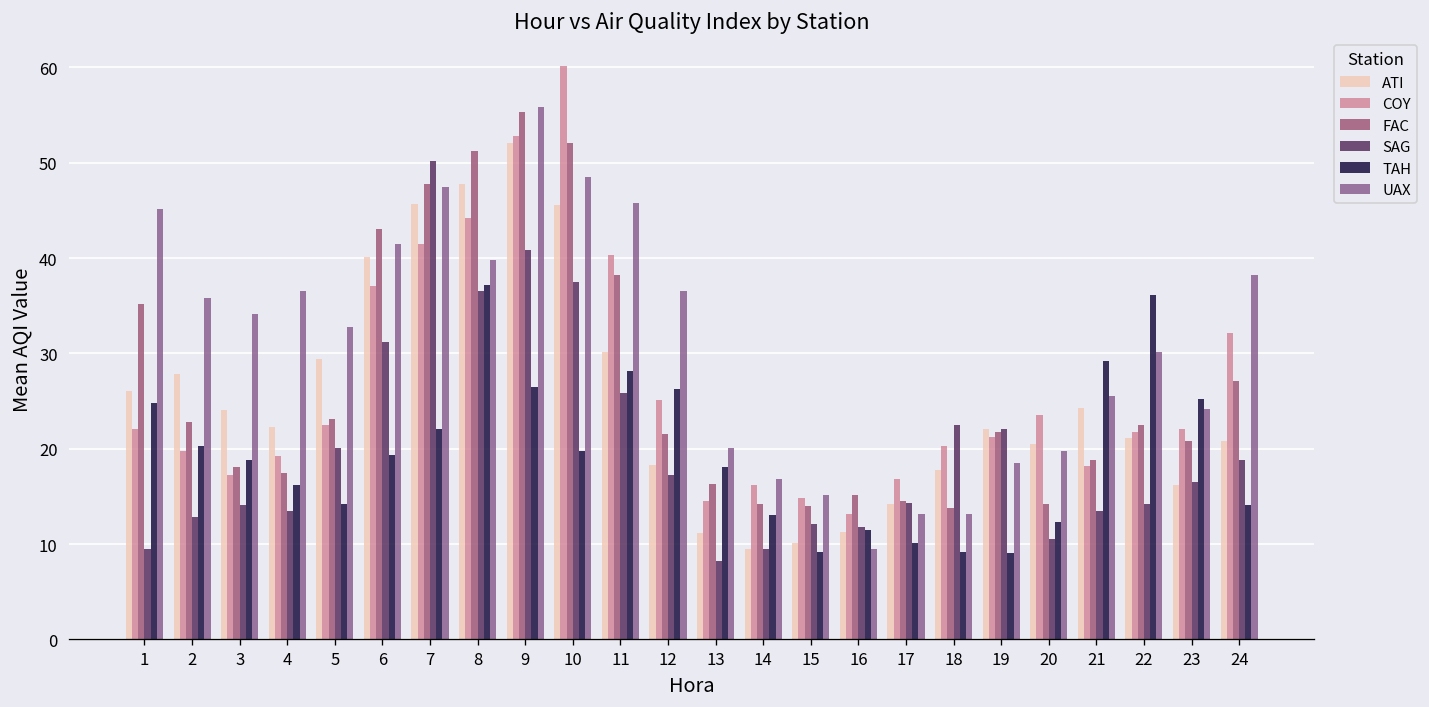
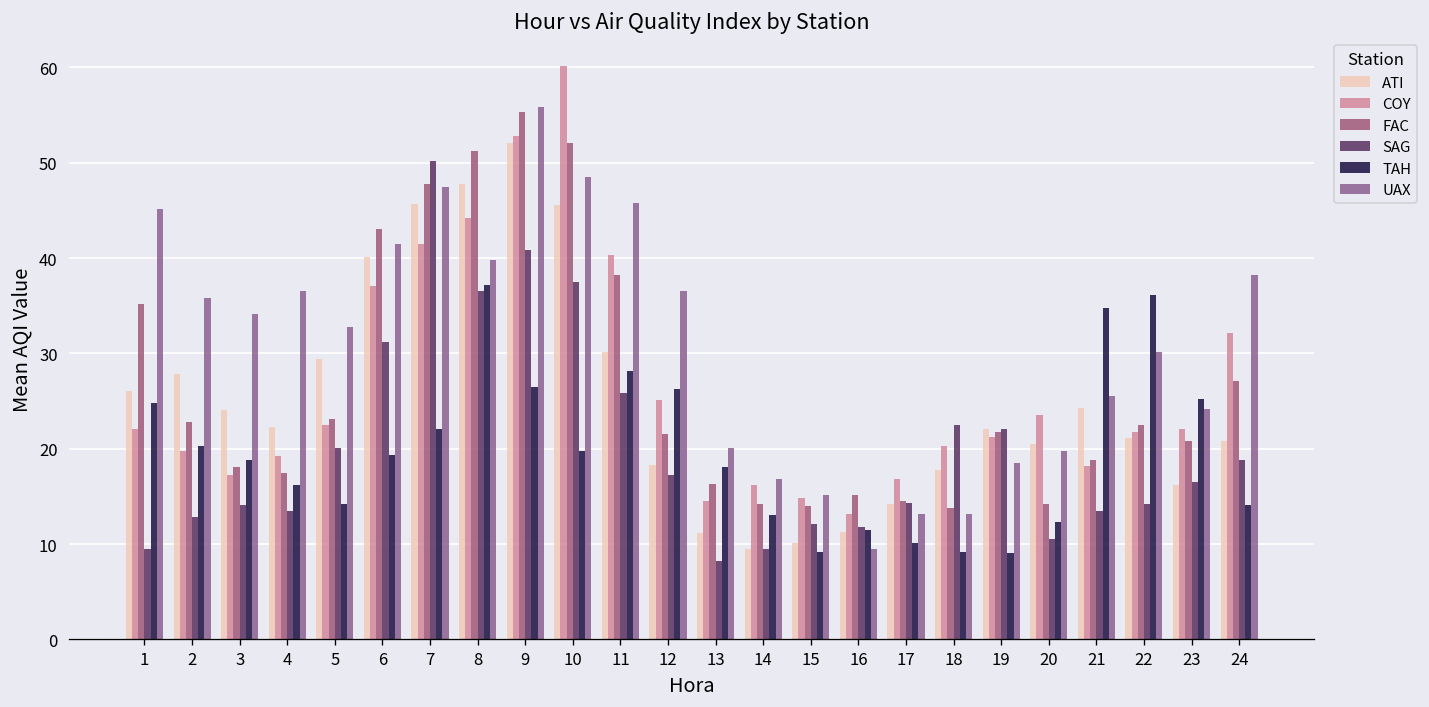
  {
    "ATI": {
      "1": 26,
      "2": 28,
      "3": 24,
      "4": 22,
      "5": 29,
      "6": 40,
      "7": 46,
      "8": 48,
      "9": 52,
      "10": 46,
      "11": 30,
      "12": 18,
      "13": 11,
      "14": 10,
      "15": 10,
      "16": 11,
      "17": 14,
      "18": 18,
      "19": 22,
      "20": 21,
      "21": 24,
      "22": 21,
      "23": 16,
      "24": 21
    },
    "COY": {
      "1": 22,
      "2": 20,
      "3": 17,
      "4": 19,
      "5": 23,
      "6": 37,
      "7": 42,
      "8": 44,
      "9": 53,
      "10": 60,
      "11": 40,
      "12": 25,
      "13": 15,
      "14": 16,
      "15": 15,
      "16": 13,
      "17": 17,
      "18": 20,
      "19": 21,
      "20": 24,
      "21": 18,
      "22": 22,
      "23": 22,
      "24": 32
    },
    "SAG": {
      "1": 10,
      "2": 13,
      "3": 14,
      "4": 14,
      "5": 20,
      "6": 31,
      "7": 50,
      "8": 37,
      "9": 41,
      "10": 38,
      "11": 26,
      "12": 17,
      "13": 8,
      "14": 10,
      "15": 12,
      "16": 12,
      "17": 14,
      "18": 23,
      "19": 22,
      "20": 11,
      "21": 14,
      "22": 14,
      "23": 17,
      "24": 19
    },
    "TAH": {
      "1": 25,
      "2": 20,
      "3": 19,
      "4": 16,
      "5": 14,
      "6": 19,
      "7": 22,
      "8": 37,
      "9": 27,
      "10": 20,
      "11": 28,
      "12": 26,
      "13": 18,
      "14": 13,
      "15": 9,
      "16": 12,
      "17": 10,
      "18": 9,
      "19": 9,
      "20": 12,
-     "21": 29,
+     "21": 35,
      "22": 36,
      "23": 25,
      "24": 14
    }
  }
